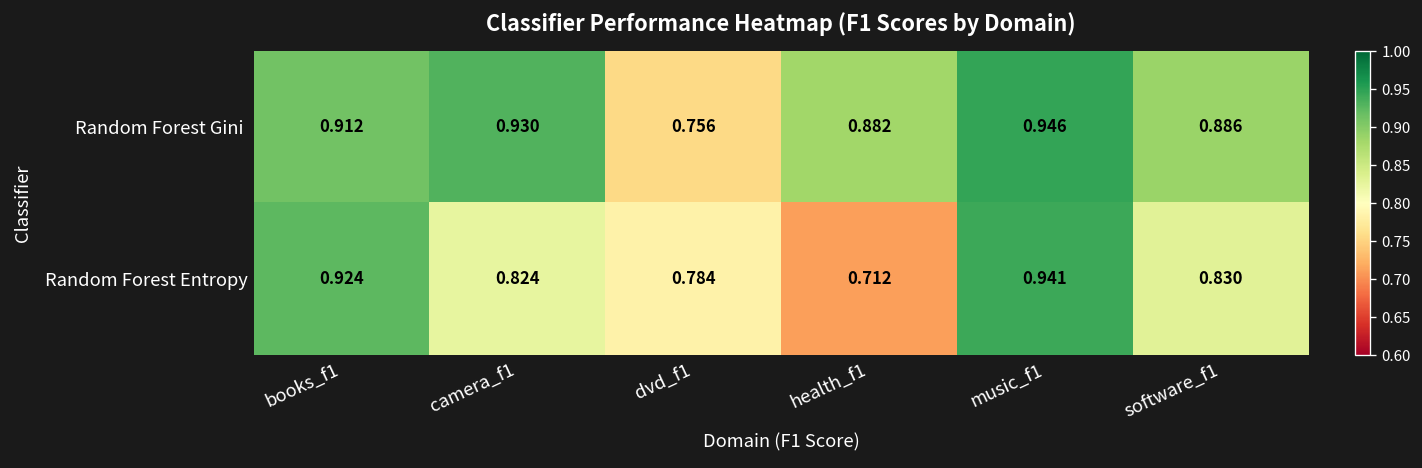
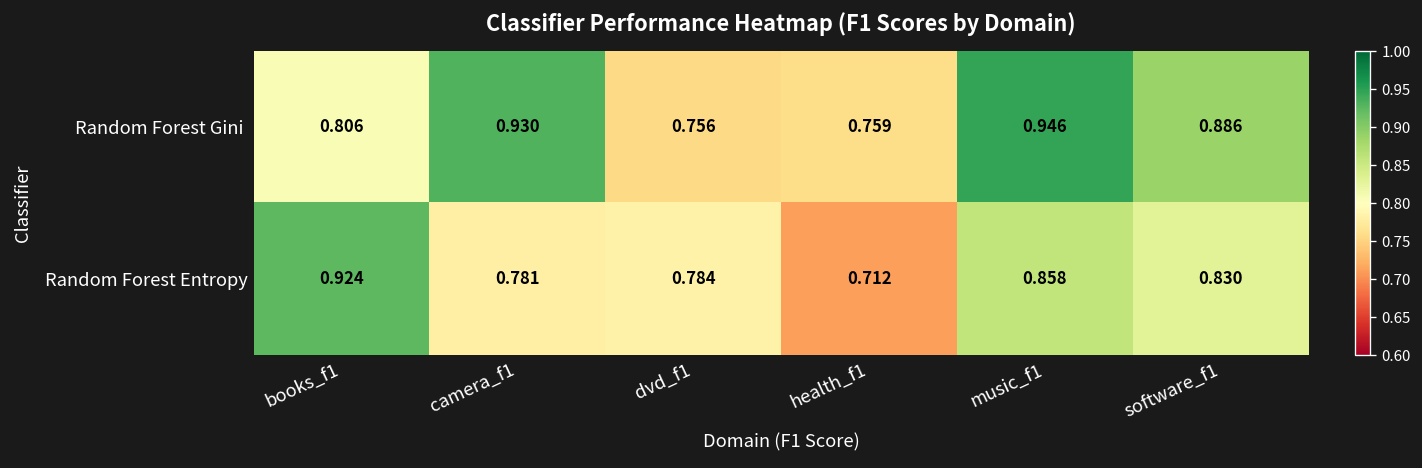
  {
    "Random Forest Gini": {
-     "books_f1": 0.912,
+     "books_f1": 0.806,
      "camera_f1": 0.930,
      "dvd_f1": 0.756,
-     "health_f1": 0.882,
+     "health_f1": 0.759,
      "music_f1": 0.946,
      "software_f1": 0.886
    },
    "Random Forest Entropy": {
      "books_f1": 0.924,
-     "camera_f1": 0.824,
+     "camera_f1": 0.781,
      "dvd_f1": 0.784,
      "health_f1": 0.712,
-     "music_f1": 0.941,
+     "music_f1": 0.858,
      "software_f1": 0.830
    }
  }
